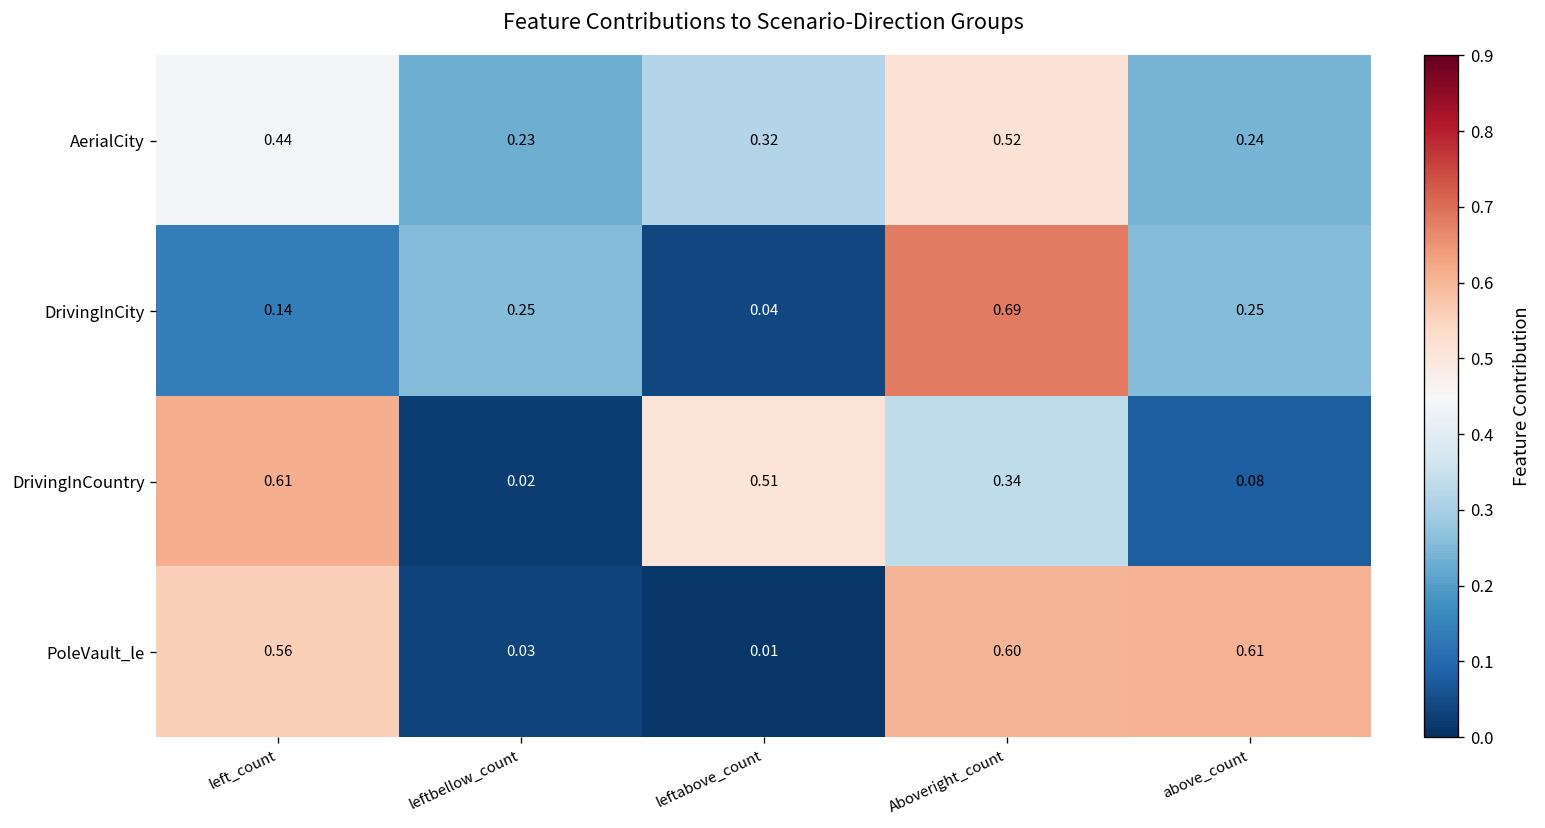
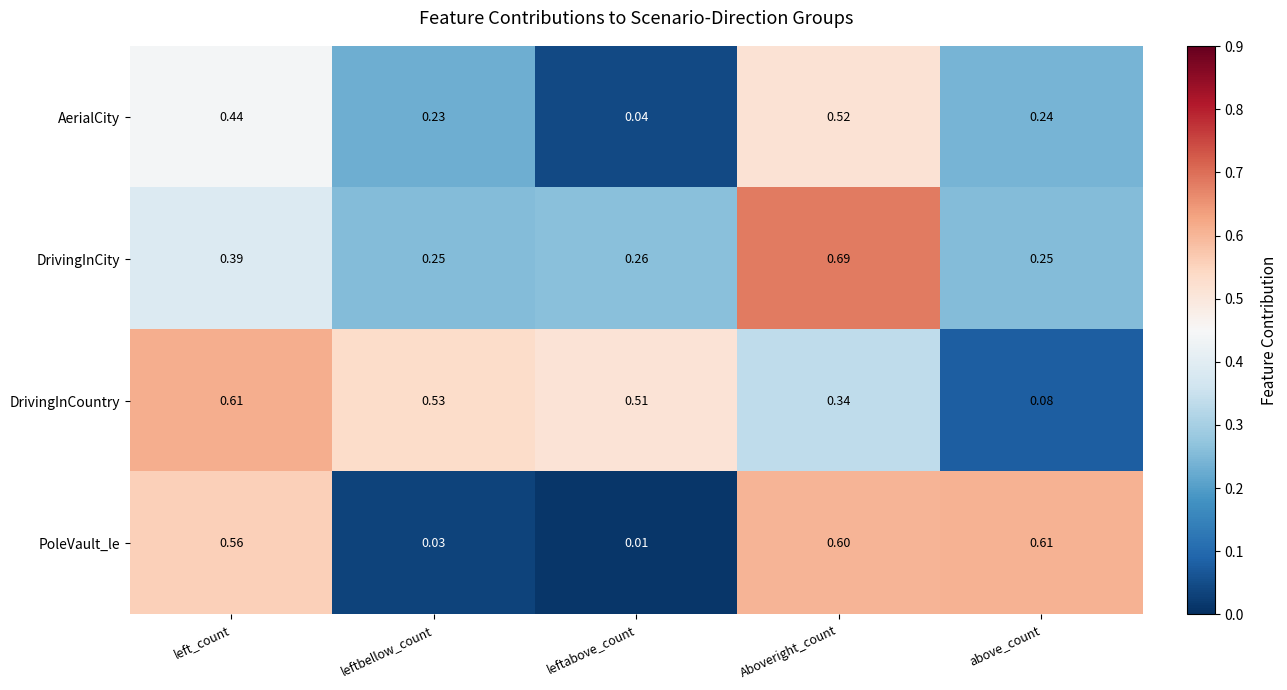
  {
    "AerialCity": {
      "left_count": 0.44,
      "leftbellow_count": 0.23,
-     "leftabove_count": 0.32,
+     "leftabove_count": 0.04,
      "Aboveright_count": 0.52,
      "above_count": 0.24
    },
    "DrivingInCity": {
-     "left_count": 0.14,
+     "left_count": 0.39,
      "leftbellow_count": 0.25,
-     "leftabove_count": 0.04,
+     "leftabove_count": 0.26,
      "Aboveright_count": 0.69,
      "above_count": 0.25
    },
    "DrivingInCountry": {
      "left_count": 0.61,
-     "leftbellow_count": 0.02,
+     "leftbellow_count": 0.53,
      "leftabove_count": 0.51,
      "Aboveright_count": 0.34,
      "above_count": 0.08
    },
    "PoleVault_le": {
      "left_count": 0.56,
      "leftbellow_count": 0.03,
      "leftabove_count": 0.01,
      "Aboveright_count": 0.60,
      "above_count": 0.61
    }
  }
